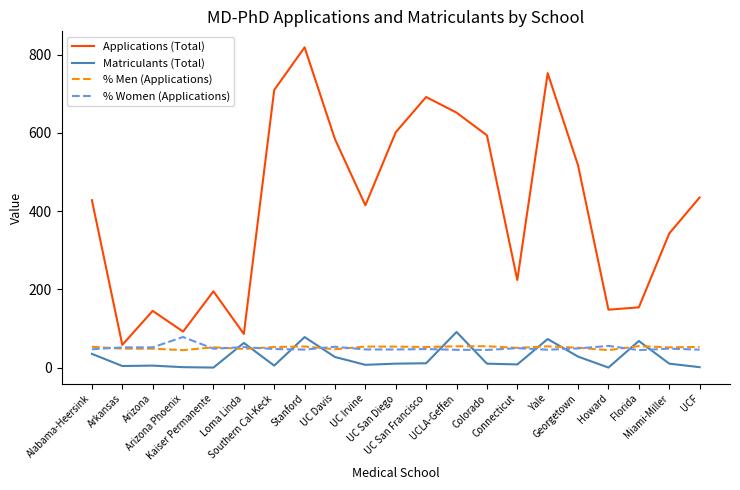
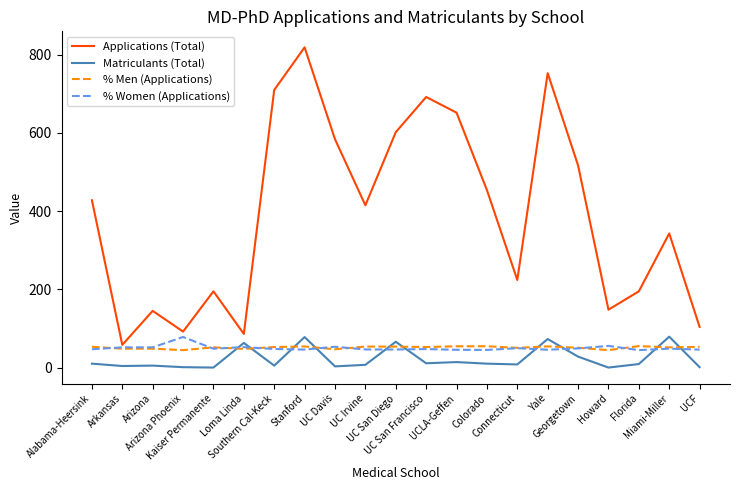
  {
    "Applications (Total)": {
      "Alabama-Heersink": 430,
      "Arizona": 150,
      "Arizona Phoenix": 90,
      "Kaiser Permanente": 200,
      "Loma Linda": 90,
      "Southern Cal-Keck": 710,
      "Stanford": 820,
      "UC Davis": 580,
      "UC Irvine": 420,
      "UC San Diego": 600,
      "UC San Francisco": 690,
      "UCLA-Geffen": 650,
-     "Colorado": 590,
+     "Colorado": 450,
      "Connecticut": 220,
      "Yale": 750,
      "Georgetown": 520,
      "Howard": 150,
-     "Florida": 150,
+     "Florida": 200,
      "Miami-Miller": 340,
-     "UCF": 440
+     "UCF": 100
    },
    "Matriculants (Total)": {
-     "Alabama-Heersink": 40,
+     "Alabama-Heersink": 10,
      "Arkansas": 0,
      "Arizona": 10,
      "Arizona Phoenix": 0,
      "Kaiser Permanente": 0,
      "Loma Linda": 60,
      "Southern Cal-Keck": 10,
      "Stanford": 80,
-     "UC Davis": 30,
+     "UC Davis": 0,
      "UC Irvine": 10,
-     "UC San Diego": 10,
+     "UC San Diego": 70,
      "UC San Francisco": 10,
-     "UCLA-Geffen": 90,
+     "UCLA-Geffen": 10,
      "Colorado": 10,
      "Connecticut": 10,
      "Yale": 70,
      "Georgetown": 30,
      "Howard": 0,
-     "Florida": 70,
-     "Miami-Miller": 10,
+     "Florida": 10,
+     "Miami-Miller": 80,
      "UCF": 0
    },
    "% Men (Applications)": {
      "Arizona Phoenix": 40,
      "Stanford": 50,
      "UC Irvine": 50,
      "UC San Diego": 50,
      "UCLA-Geffen": 50,
      "Colorado": 50,
      "Yale": 50,
      "Howard": 40,
      "Florida": 50,
      "UCF": 50
    },
    "% Women (Applications)": {
      "Arizona Phoenix": 80,
      "Stanford": 50,
      "UC Irvine": 50,
      "UC San Diego": 50,
      "UCLA-Geffen": 50,
      "Colorado": 50,
      "Yale": 50,
      "Howard": 60,
      "Florida": 40,
      "UCF": 50
    }
  }
